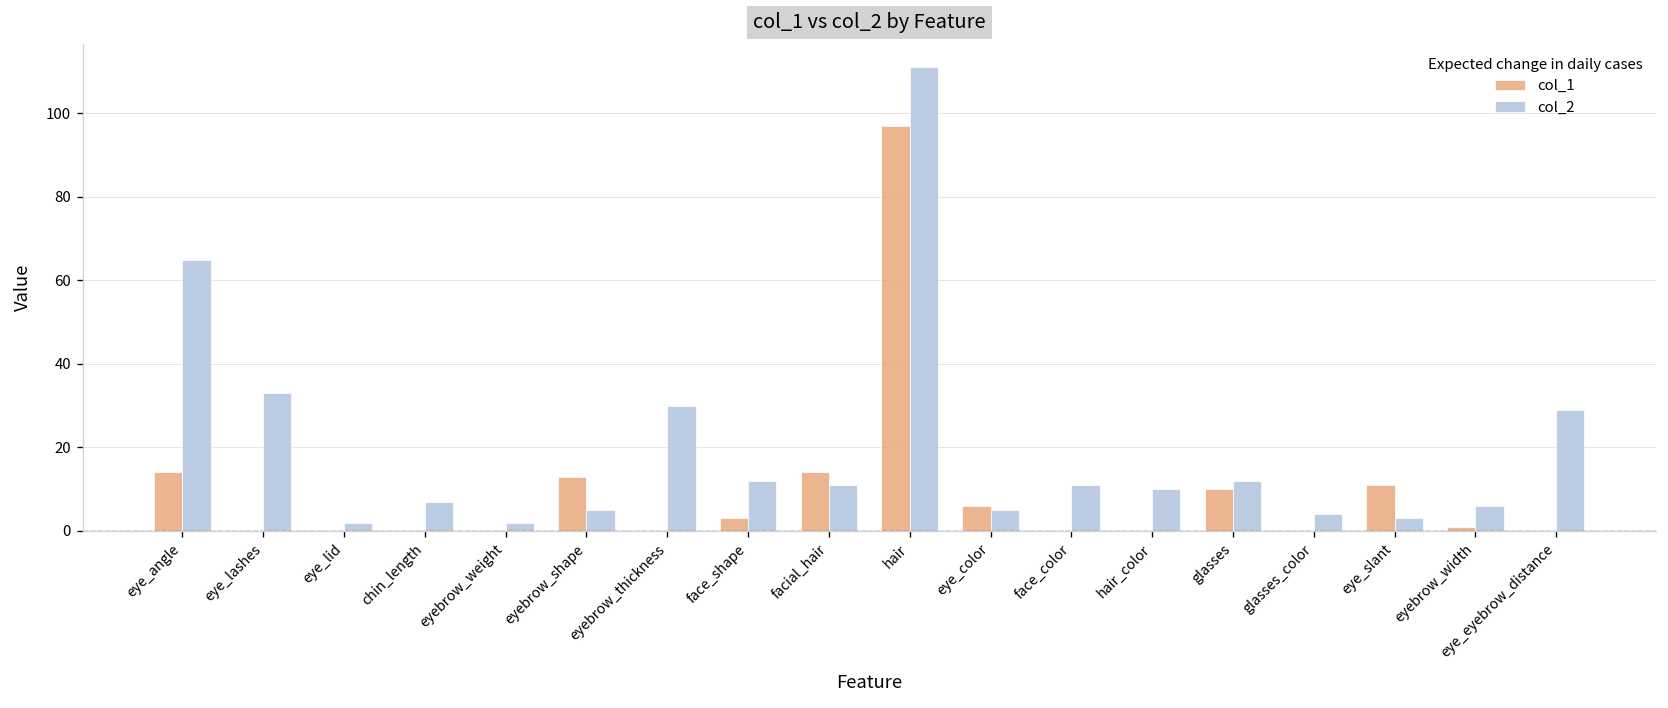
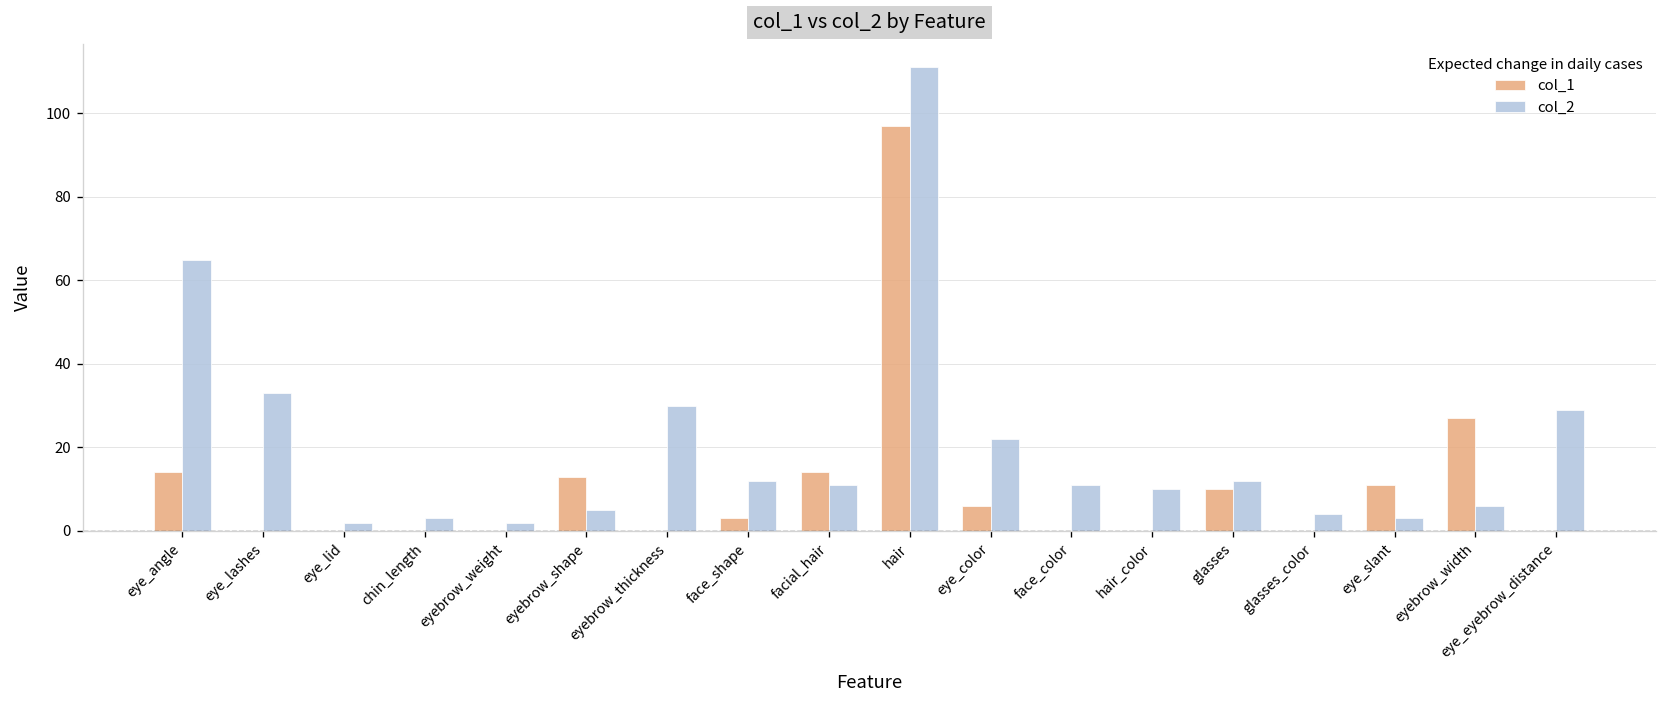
  {
    "col_1": {
      "eye_angle": 14,
      "eye_lashes": 0,
      "eye_lid": 0,
      "chin_length": 0,
      "eyebrow_weight": 0,
      "eyebrow_shape": 13,
      "eyebrow_thickness": 0,
      "face_shape": 3,
      "facial_hair": 14,
      "hair": 97,
      "eye_color": 6,
      "face_color": 0,
      "hair_color": 0,
      "glasses": 10,
      "glasses_color": 0,
      "eye_slant": 11,
-     "eyebrow_width": 1,
+     "eyebrow_width": 27,
      "eye_eyebrow_distance": 0
    },
    "col_2": {
      "eye_angle": 65,
      "eye_lashes": 33,
      "eye_lid": 2,
-     "chin_length": 7,
+     "chin_length": 3,
      "eyebrow_weight": 2,
      "eyebrow_shape": 5,
      "eyebrow_thickness": 30,
      "face_shape": 12,
      "facial_hair": 11,
      "hair": 111,
-     "eye_color": 5,
+     "eye_color": 22,
      "face_color": 11,
      "hair_color": 10,
      "glasses": 12,
      "glasses_color": 4,
      "eye_slant": 3,
      "eyebrow_width": 6,
      "eye_eyebrow_distance": 29
    }
  }
